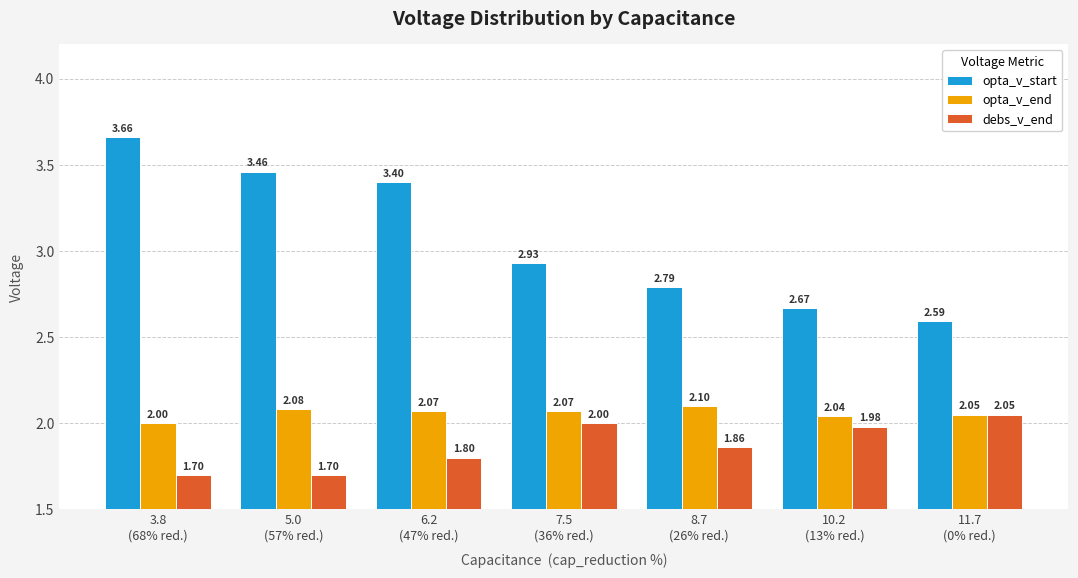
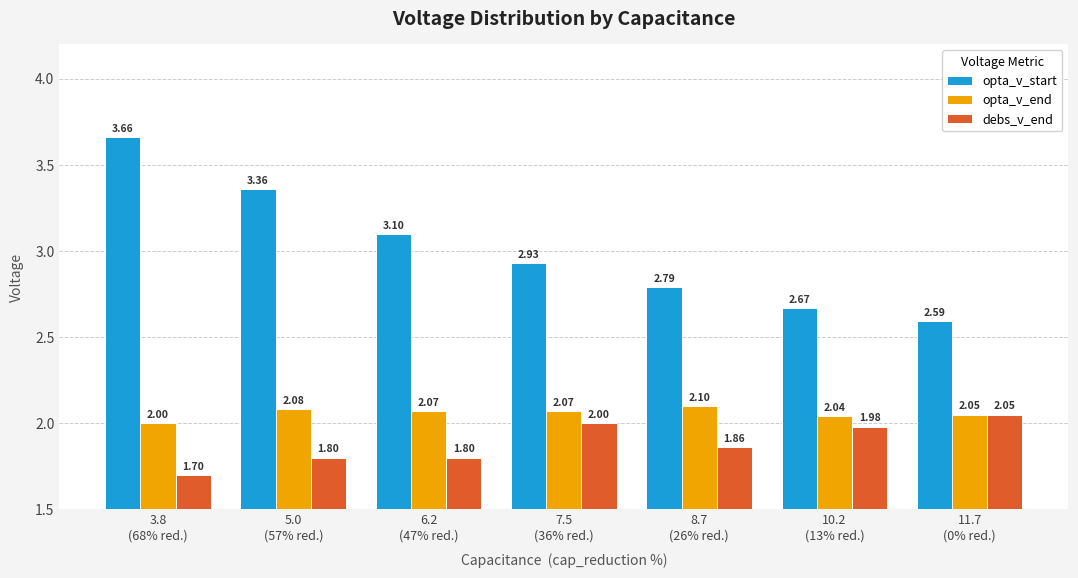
  {
    "opta_v_start": {
      "3.8 (68% red.)": 3.66,
-     "5.0 (57% red.)": 3.46,
-     "6.2 (47% red.)": 3.40,
+     "5.0 (57% red.)": 3.36,
+     "6.2 (47% red.)": 3.10,
      "7.5 (36% red.)": 2.93,
      "8.7 (26% red.)": 2.79,
      "10.2 (13% red.)": 2.67,
      "11.7 (0% red.)": 2.59
    },
    "opta_v_end": {
      "3.8 (68% red.)": 2.00,
      "5.0 (57% red.)": 2.08,
      "6.2 (47% red.)": 2.07,
      "7.5 (36% red.)": 2.07,
      "8.7 (26% red.)": 2.10,
      "10.2 (13% red.)": 2.04,
      "11.7 (0% red.)": 2.05
    },
    "debs_v_end": {
      "3.8 (68% red.)": 1.70,
-     "5.0 (57% red.)": 1.70,
+     "5.0 (57% red.)": 1.80,
      "6.2 (47% red.)": 1.80,
      "7.5 (36% red.)": 2.00,
      "8.7 (26% red.)": 1.86,
      "10.2 (13% red.)": 1.98,
      "11.7 (0% red.)": 2.05
    }
  }
